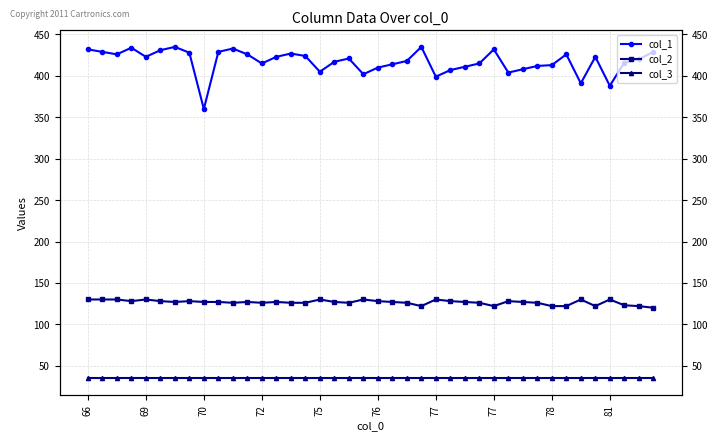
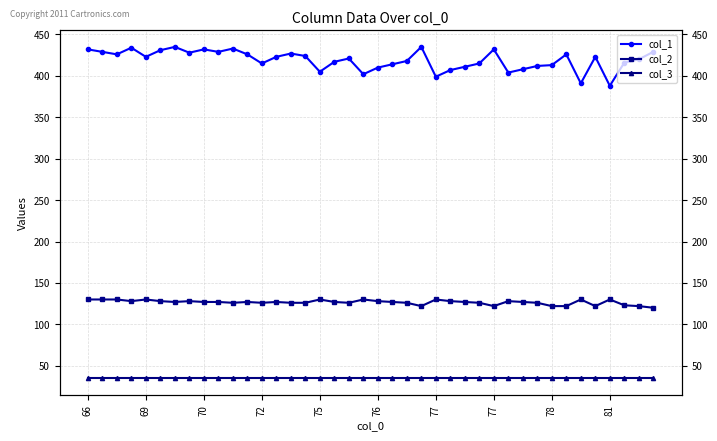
  {
    "col_1": {
      "66": 430,
      "69": 420,
-     "70": 360,
+     "70": 430,
      "72": 420,
      "75": 410,
      "76": 410,
      "78": 410,
      "81": 390
    }
  }
